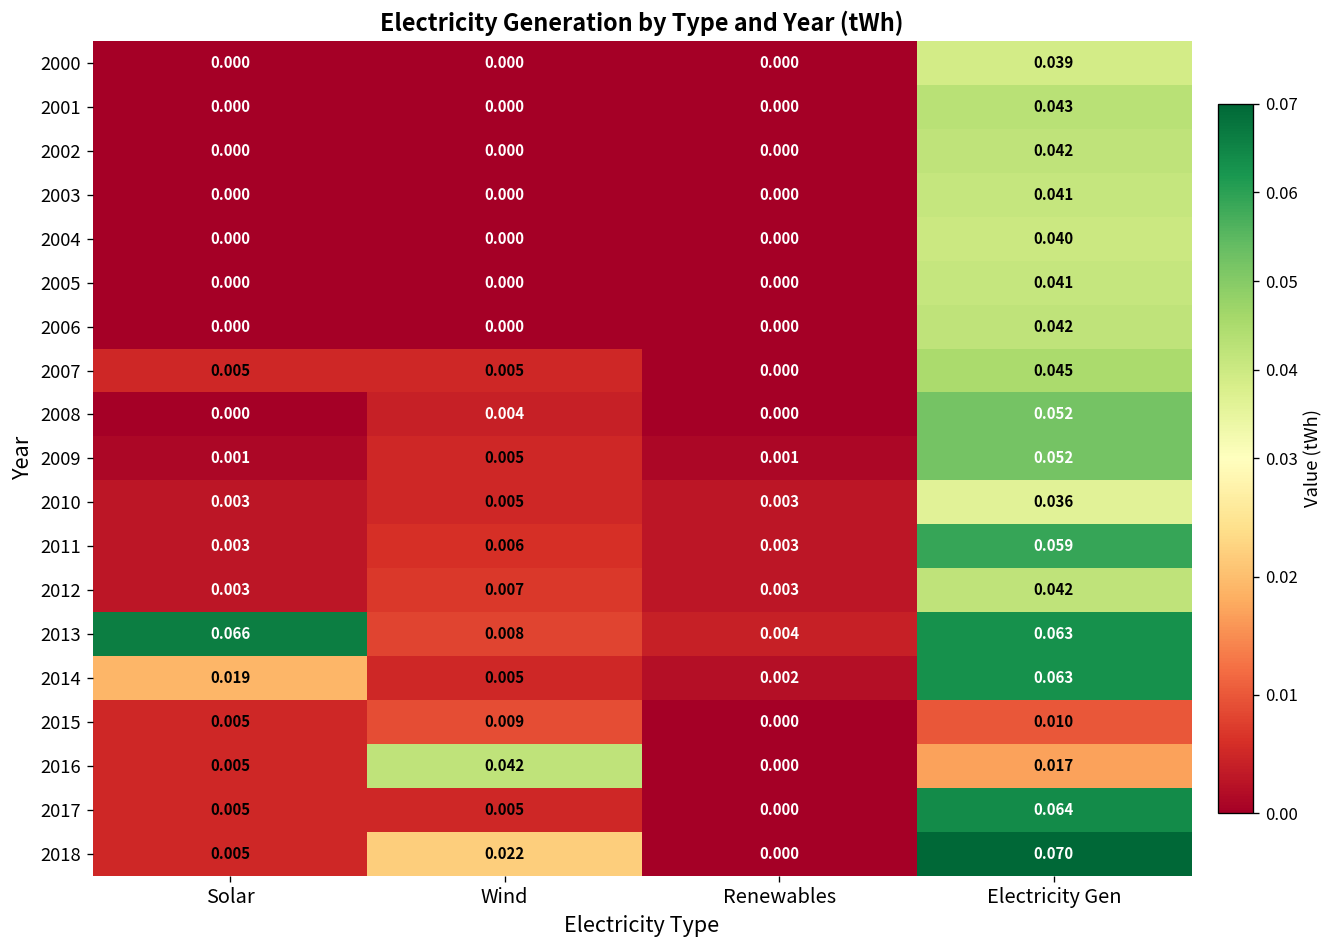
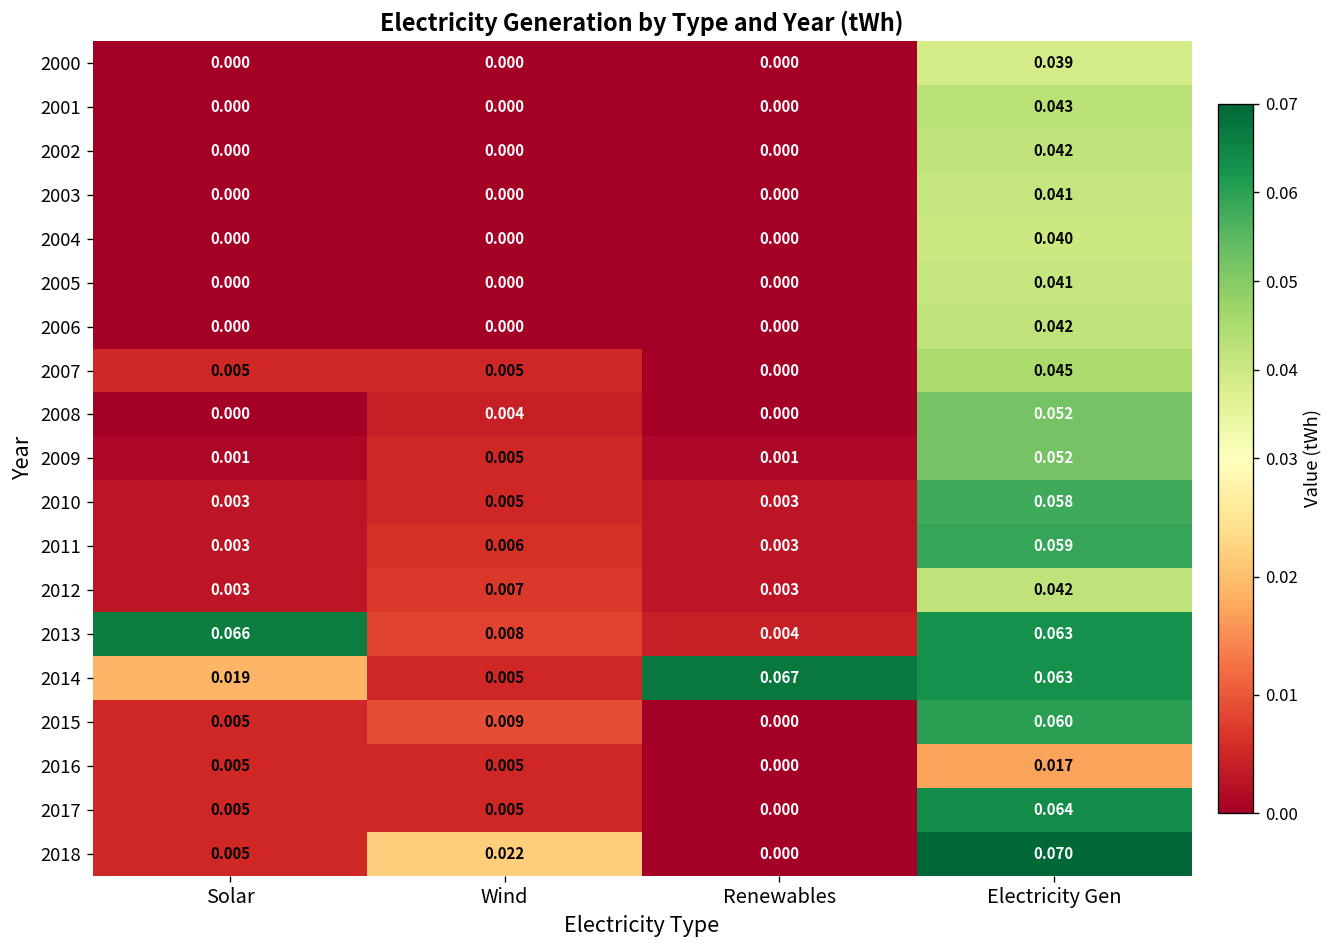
  {
    "2000": {
      "Solar": 0.000,
      "Wind": 0.000,
      "Renewables": 0.000,
      "Electricity Gen": 0.039
    },
    "2001": {
      "Solar": 0.000,
      "Wind": 0.000,
      "Renewables": 0.000,
      "Electricity Gen": 0.043
    },
    "2002": {
      "Solar": 0.000,
      "Wind": 0.000,
      "Renewables": 0.000,
      "Electricity Gen": 0.042
    },
    "2003": {
      "Solar": 0.000,
      "Wind": 0.000,
      "Renewables": 0.000,
      "Electricity Gen": 0.041
    },
    "2004": {
      "Solar": 0.000,
      "Wind": 0.000,
      "Renewables": 0.000,
      "Electricity Gen": 0.040
    },
    "2005": {
      "Solar": 0.000,
      "Wind": 0.000,
      "Renewables": 0.000,
      "Electricity Gen": 0.041
    },
    "2006": {
      "Solar": 0.000,
      "Wind": 0.000,
      "Renewables": 0.000,
      "Electricity Gen": 0.042
    },
    "2007": {
      "Solar": 0.005,
      "Wind": 0.005,
      "Renewables": 0.000,
      "Electricity Gen": 0.045
    },
    "2008": {
      "Solar": 0.000,
      "Wind": 0.004,
      "Renewables": 0.000,
      "Electricity Gen": 0.052
    },
    "2009": {
      "Solar": 0.001,
      "Wind": 0.005,
      "Renewables": 0.001,
      "Electricity Gen": 0.052
    },
    "2010": {
      "Solar": 0.003,
      "Wind": 0.005,
      "Renewables": 0.003,
-     "Electricity Gen": 0.036
+     "Electricity Gen": 0.058
    },
    "2011": {
      "Solar": 0.003,
      "Wind": 0.006,
      "Renewables": 0.003,
      "Electricity Gen": 0.059
    },
    "2012": {
      "Solar": 0.003,
      "Wind": 0.007,
      "Renewables": 0.003,
      "Electricity Gen": 0.042
    },
    "2013": {
      "Solar": 0.066,
      "Wind": 0.008,
      "Renewables": 0.004,
      "Electricity Gen": 0.063
    },
    "2014": {
      "Solar": 0.019,
      "Wind": 0.005,
-     "Renewables": 0.002,
+     "Renewables": 0.067,
      "Electricity Gen": 0.063
    },
    "2015": {
      "Solar": 0.005,
      "Wind": 0.009,
      "Renewables": 0.000,
-     "Electricity Gen": 0.010
+     "Electricity Gen": 0.060
    },
    "2016": {
      "Solar": 0.005,
-     "Wind": 0.042,
+     "Wind": 0.005,
      "Renewables": 0.000,
      "Electricity Gen": 0.017
    },
    "2017": {
      "Solar": 0.005,
      "Wind": 0.005,
      "Renewables": 0.000,
      "Electricity Gen": 0.064
    },
    "2018": {
      "Solar": 0.005,
      "Wind": 0.022,
      "Renewables": 0.000,
      "Electricity Gen": 0.070
    }
  }
